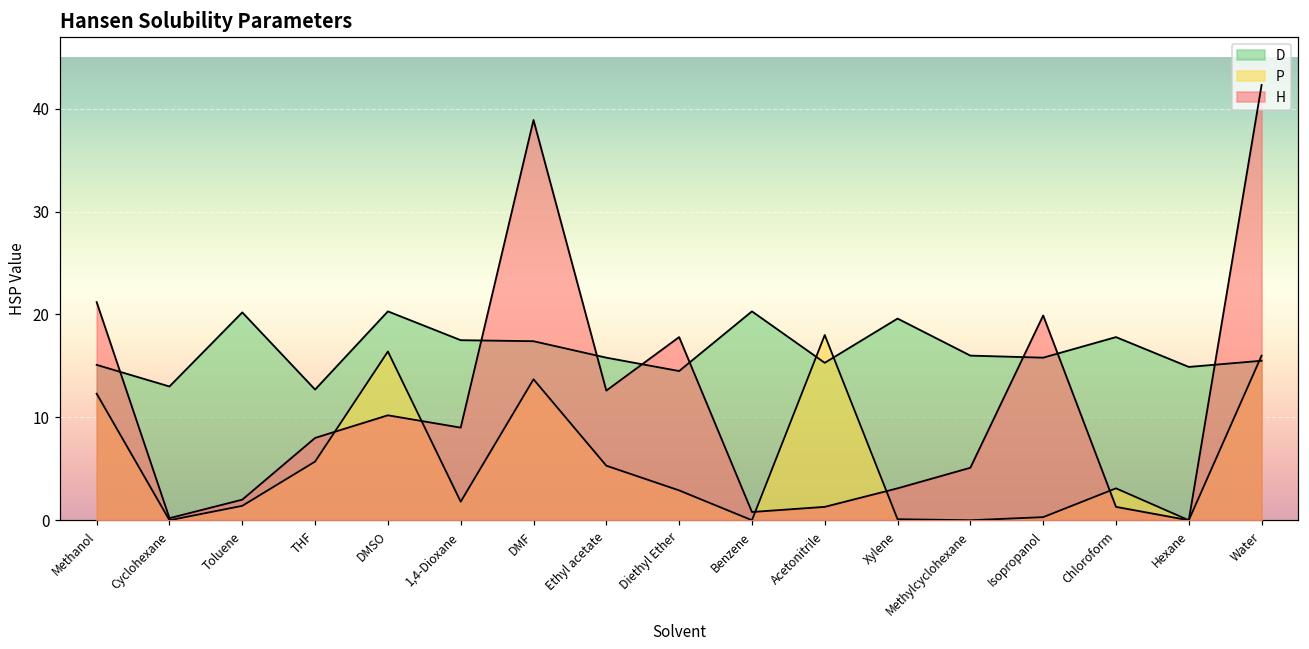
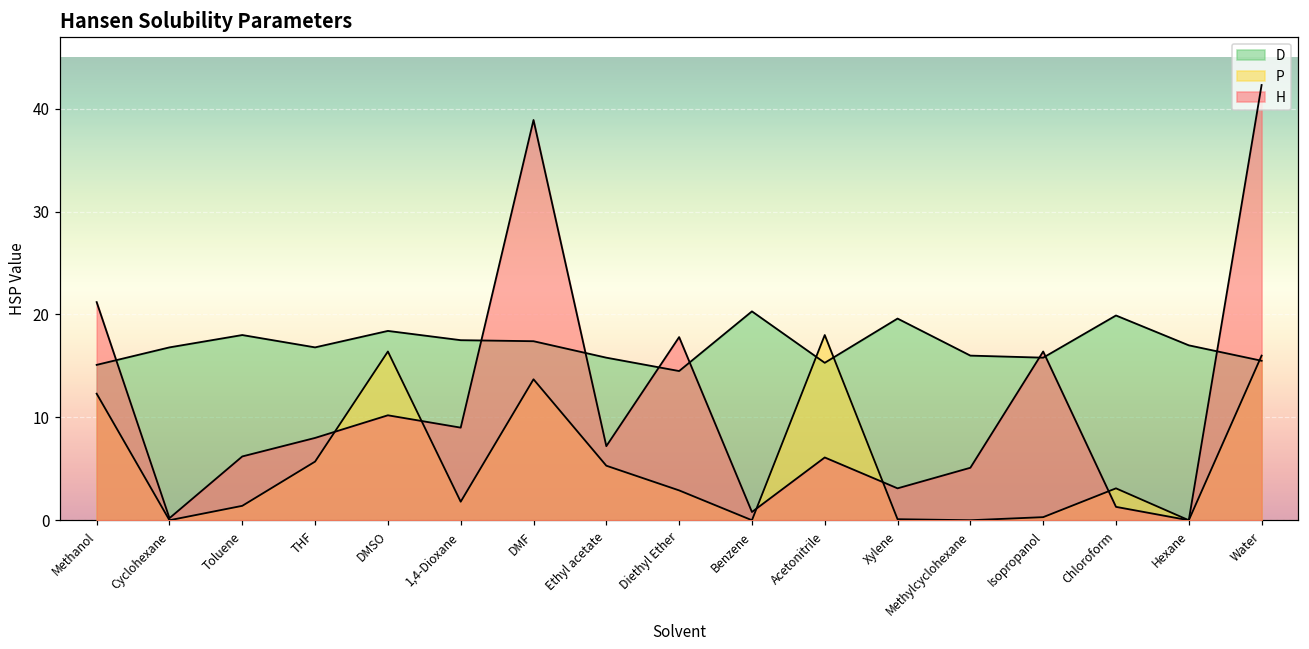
  {
    "D": {
      "Methanol": 15,
-     "Cyclohexane": 13,
-     "Toluene": 20,
-     "THF": 13,
-     "DMSO": 20,
+     "Cyclohexane": 17,
+     "Toluene": 18,
+     "THF": 17,
+     "DMSO": 18,
      "1,4-Dioxane": 18,
      "DMF": 17,
      "Ethyl acetate": 16,
      "Diethyl Ether": 15,
      "Benzene": 20,
      "Acetonitrile": 15,
      "Xylene": 20,
      "Methylcyclohexane": 16,
      "Isopropanol": 16,
-     "Chloroform": 18,
-     "Hexane": 15,
+     "Chloroform": 20,
+     "Hexane": 17,
      "Water": 16
    },
    "P": {
      "Methanol": 12,
      "Toluene": 1,
      "THF": 6,
      "DMSO": 16,
      "1,4-Dioxane": 2,
      "DMF": 14,
      "Ethyl acetate": 5,
      "Diethyl Ether": 3,
      "Benzene": 0,
      "Acetonitrile": 18,
      "Xylene": 0,
      "Methylcyclohexane": 0,
      "Isopropanol": 0,
      "Chloroform": 3,
      "Water": 16
    },
    "H": {
      "Methanol": 21,
-     "Toluene": 2,
+     "Toluene": 6,
      "THF": 8,
      "DMSO": 10,
      "1,4-Dioxane": 9,
      "DMF": 39,
-     "Ethyl acetate": 13,
+     "Ethyl acetate": 7,
      "Diethyl Ether": 18,
      "Benzene": 1,
-     "Acetonitrile": 1,
+     "Acetonitrile": 6,
      "Xylene": 3,
      "Methylcyclohexane": 5,
-     "Isopropanol": 20,
+     "Isopropanol": 16,
      "Chloroform": 1
    }
  }
